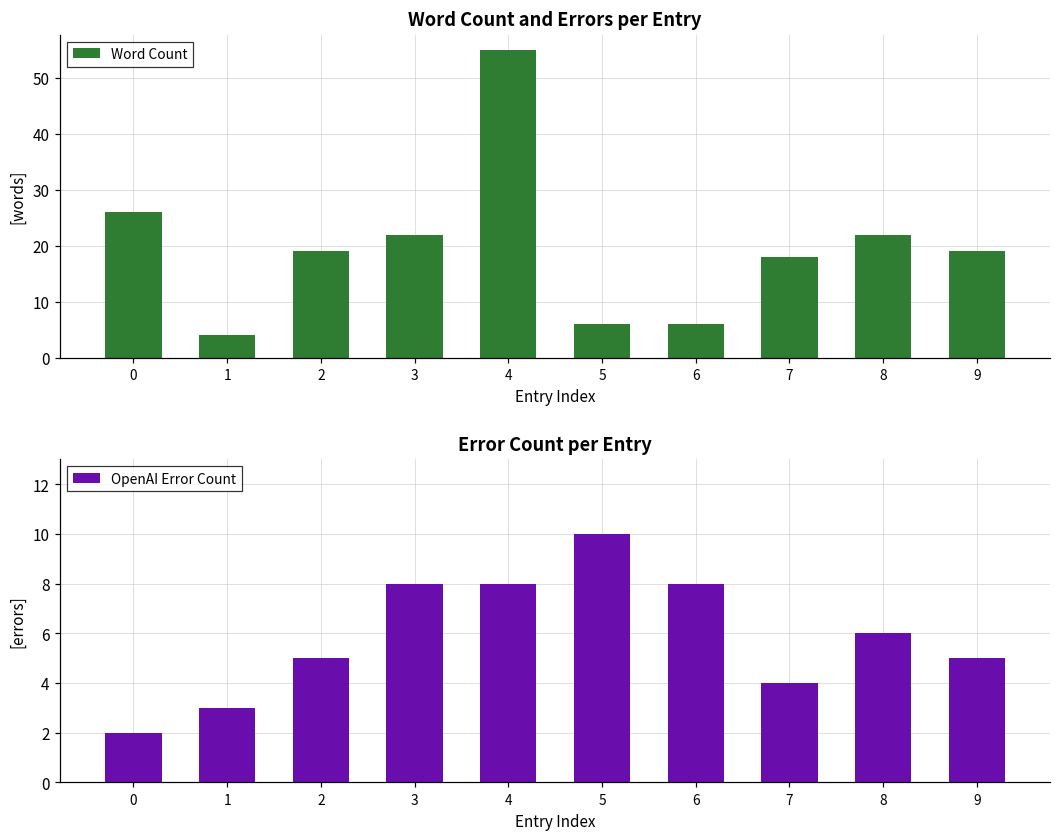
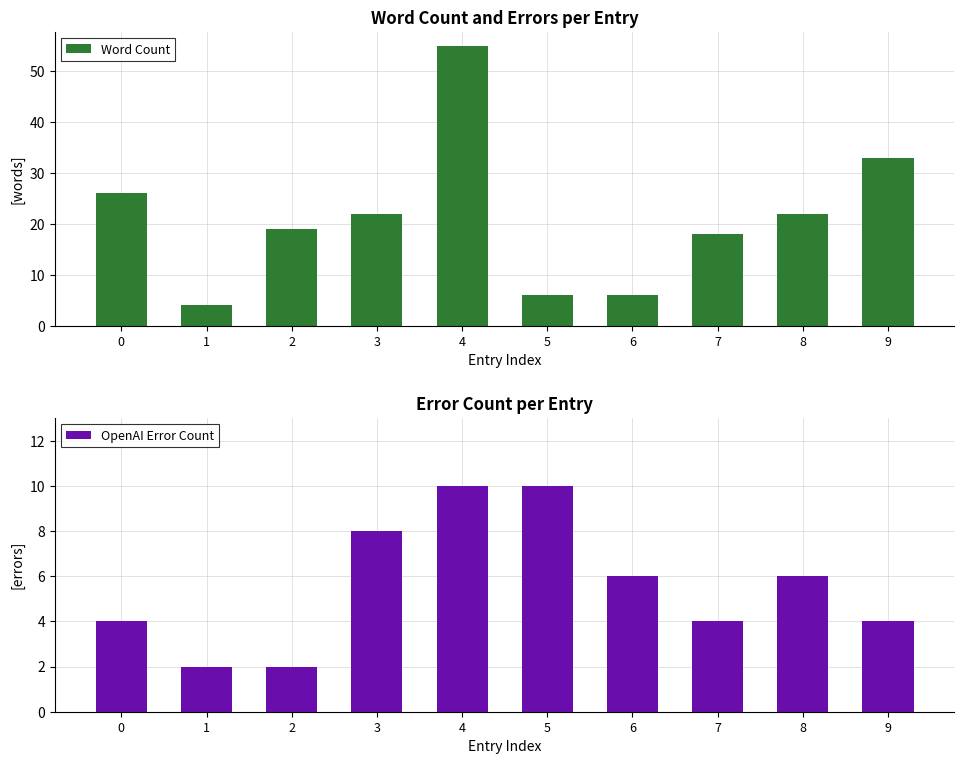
  {
    "Word Count and Errors per Entry": {
      "0": 26,
      "1": 4,
      "2": 19,
      "3": 22,
      "4": 55,
      "5": 6,
      "6": 6,
      "7": 18,
      "8": 22,
-     "9": 19
+     "9": 33
    },
    "Error Count per Entry": {
-     "0": 2,
-     "1": 3,
-     "2": 5,
+     "0": 4,
+     "1": 2,
+     "2": 2,
      "3": 8,
-     "4": 8,
+     "4": 10,
      "5": 10,
-     "6": 8,
+     "6": 6,
      "7": 4,
      "8": 6,
-     "9": 5
+     "9": 4
    }
  }
